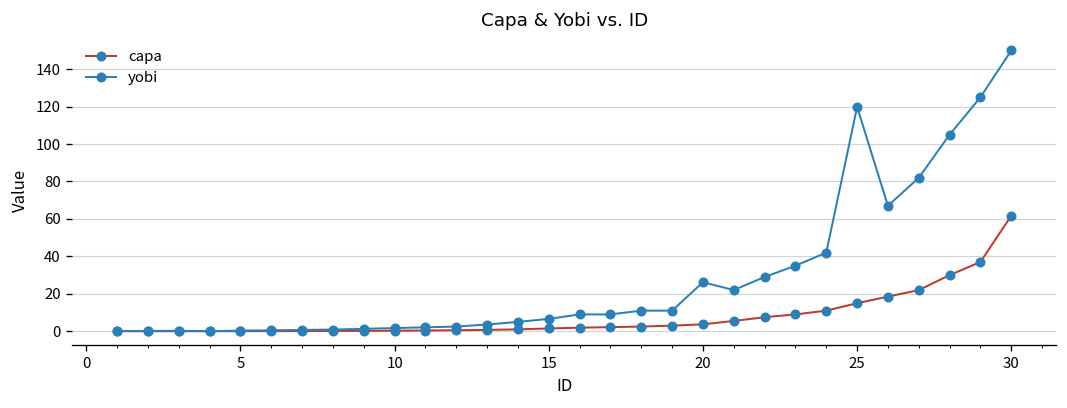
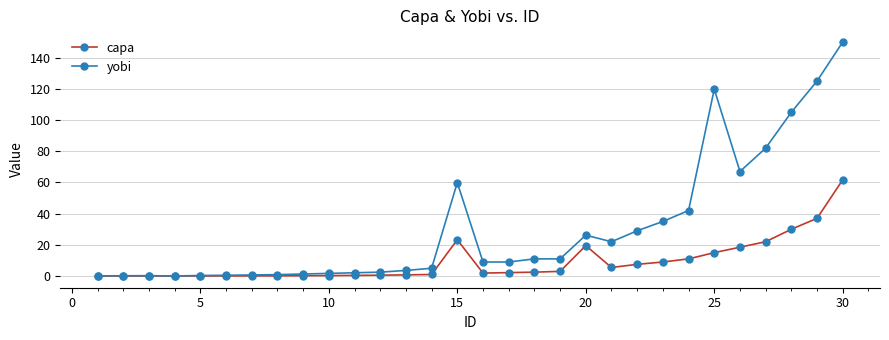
  {
    "capa": {
-     "15": 2,
-     "20": 4,
+     "15": 23,
+     "20": 20,
      "25": 15,
      "30": 62
    },
    "yobi": {
-     "15": 7,
+     "15": 60,
      "20": 26,
      "25": 120,
      "30": 150
    }
  }
